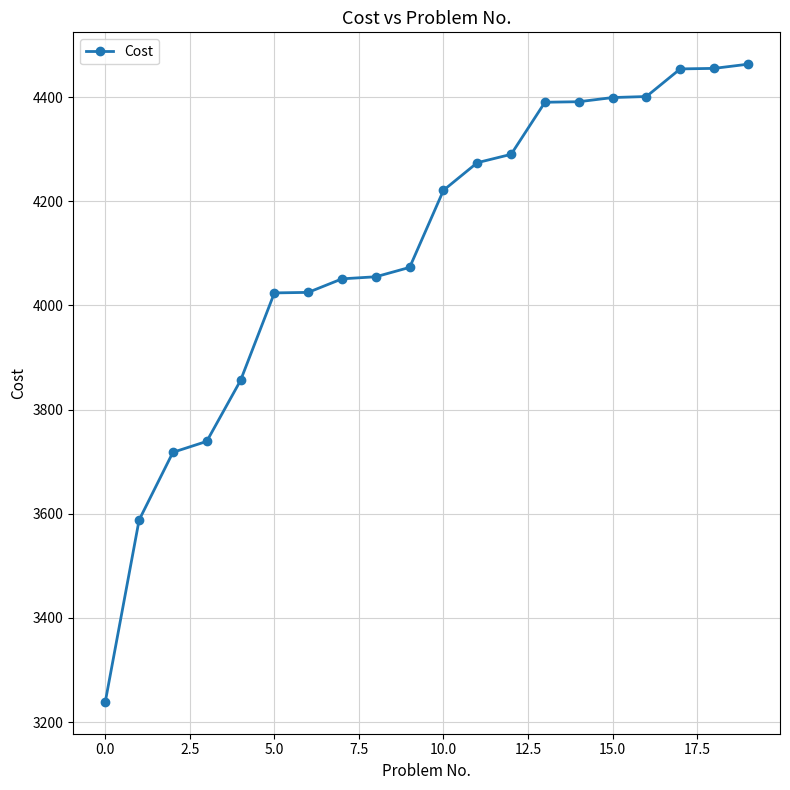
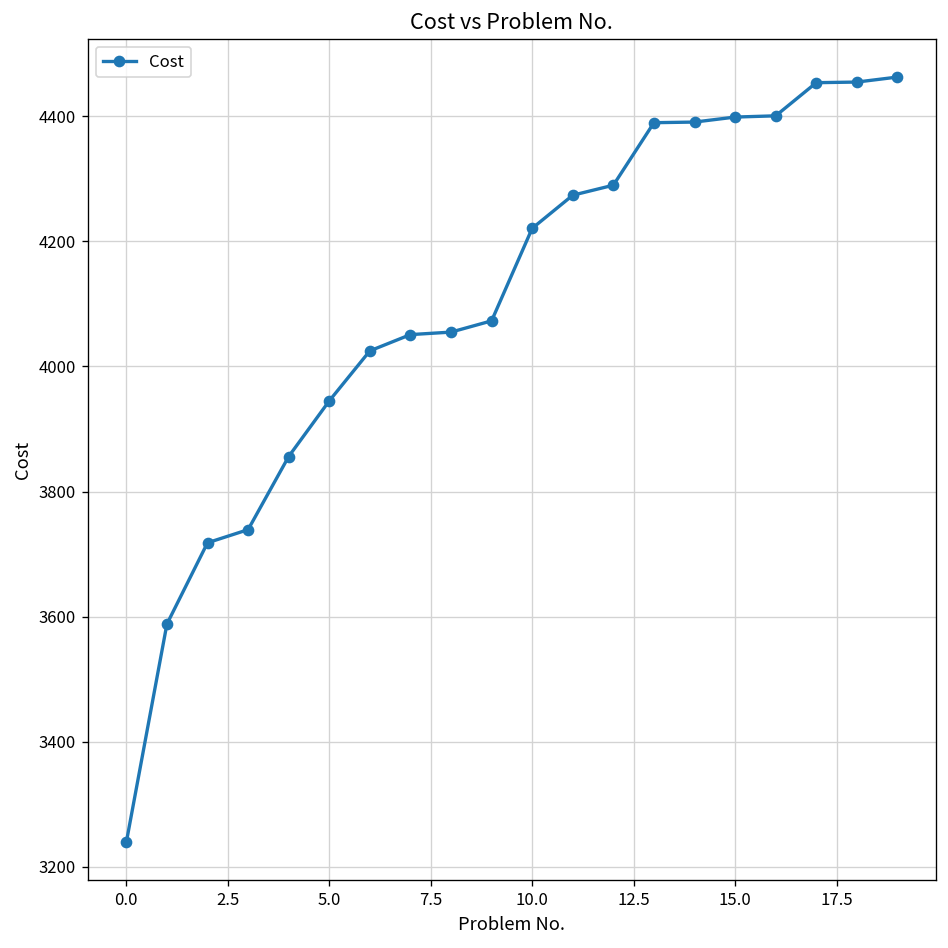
  {
    "0.0": 3240,
-   "5.0": 4020,
+   "5.0": 3950,
    "10.0": 4220,
    "15.0": 4400
  }
